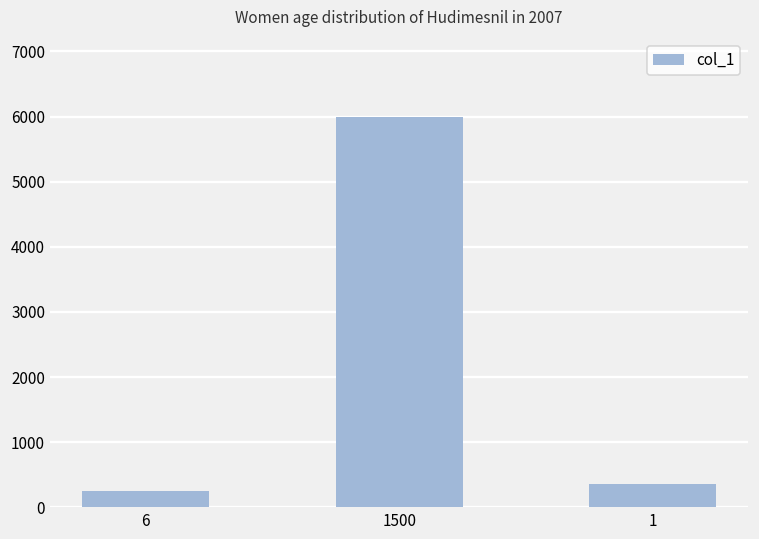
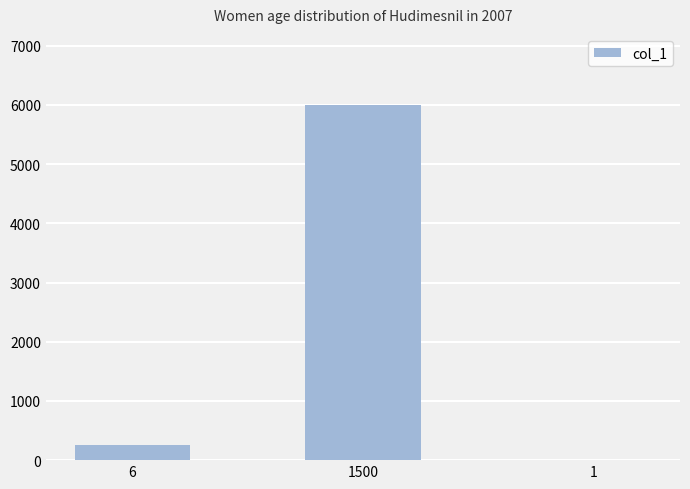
  {
    "6": 300,
    "1500": 6000,
-   "1": 400
+   "1": 0
  }
